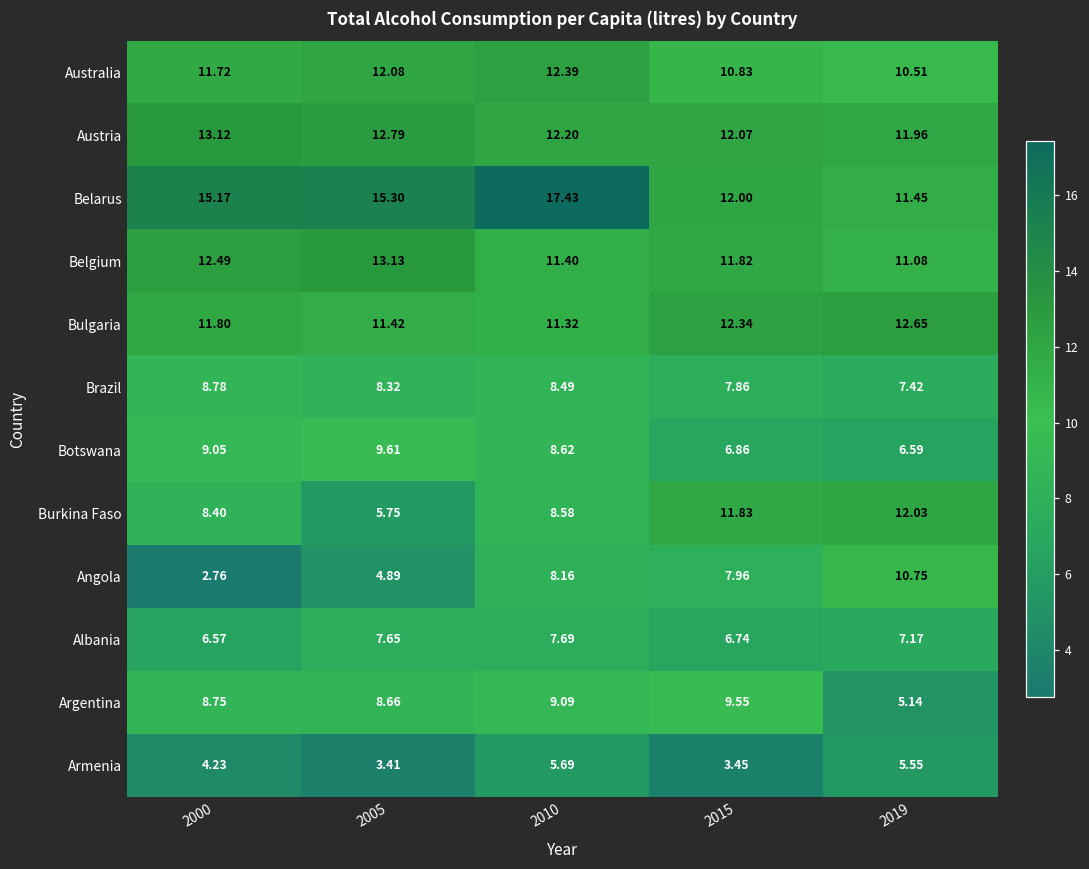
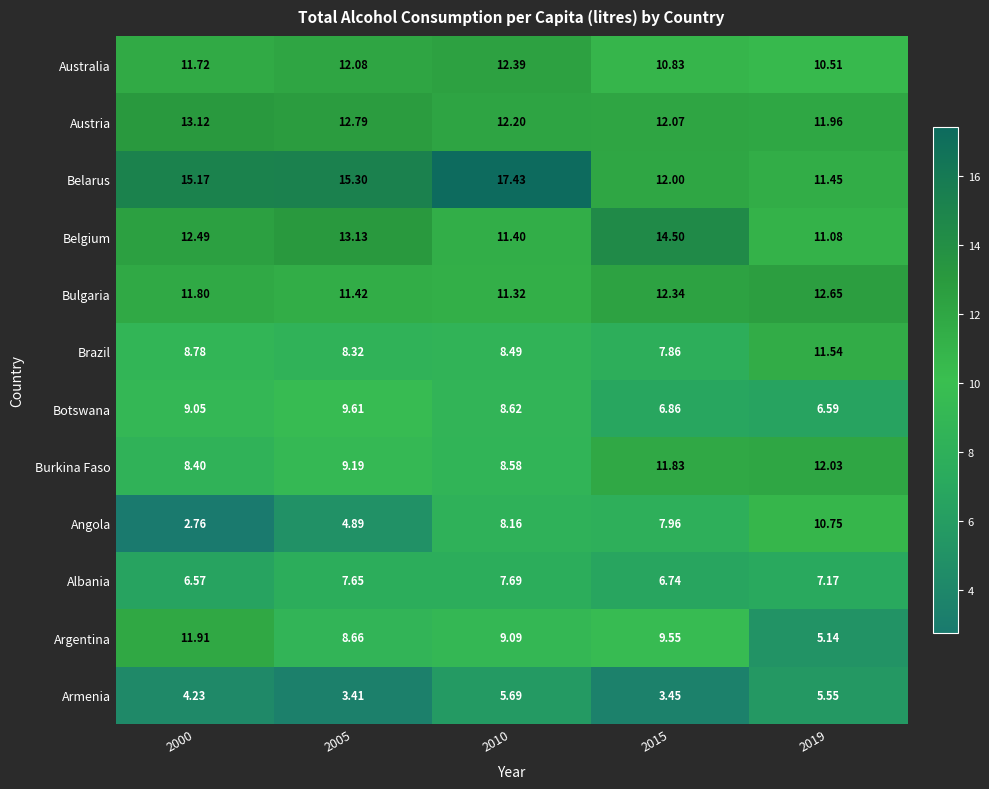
  {
    "Australia": {
      "2000": 11.72,
      "2005": 12.08,
      "2010": 12.39,
      "2015": 10.83,
      "2019": 10.51
    },
    "Austria": {
      "2000": 13.12,
      "2005": 12.79,
      "2010": 12.20,
      "2015": 12.07,
      "2019": 11.96
    },
    "Belarus": {
      "2000": 15.17,
      "2005": 15.30,
      "2010": 17.43,
      "2015": 12.00,
      "2019": 11.45
    },
    "Belgium": {
      "2000": 12.49,
      "2005": 13.13,
      "2010": 11.40,
-     "2015": 11.82,
+     "2015": 14.50,
      "2019": 11.08
    },
    "Bulgaria": {
      "2000": 11.80,
      "2005": 11.42,
      "2010": 11.32,
      "2015": 12.34,
      "2019": 12.65
    },
    "Brazil": {
      "2000": 8.78,
      "2005": 8.32,
      "2010": 8.49,
      "2015": 7.86,
-     "2019": 7.42
+     "2019": 11.54
    },
    "Botswana": {
      "2000": 9.05,
      "2005": 9.61,
      "2010": 8.62,
      "2015": 6.86,
      "2019": 6.59
    },
    "Burkina Faso": {
      "2000": 8.40,
-     "2005": 5.75,
+     "2005": 9.19,
      "2010": 8.58,
      "2015": 11.83,
      "2019": 12.03
    },
    "Angola": {
      "2000": 2.76,
      "2005": 4.89,
      "2010": 8.16,
      "2015": 7.96,
      "2019": 10.75
    },
    "Albania": {
      "2000": 6.57,
      "2005": 7.65,
      "2010": 7.69,
      "2015": 6.74,
      "2019": 7.17
    },
    "Argentina": {
-     "2000": 8.75,
+     "2000": 11.91,
      "2005": 8.66,
      "2010": 9.09,
      "2015": 9.55,
      "2019": 5.14
    },
    "Armenia": {
      "2000": 4.23,
      "2005": 3.41,
      "2010": 5.69,
      "2015": 3.45,
      "2019": 5.55
    }
  }
